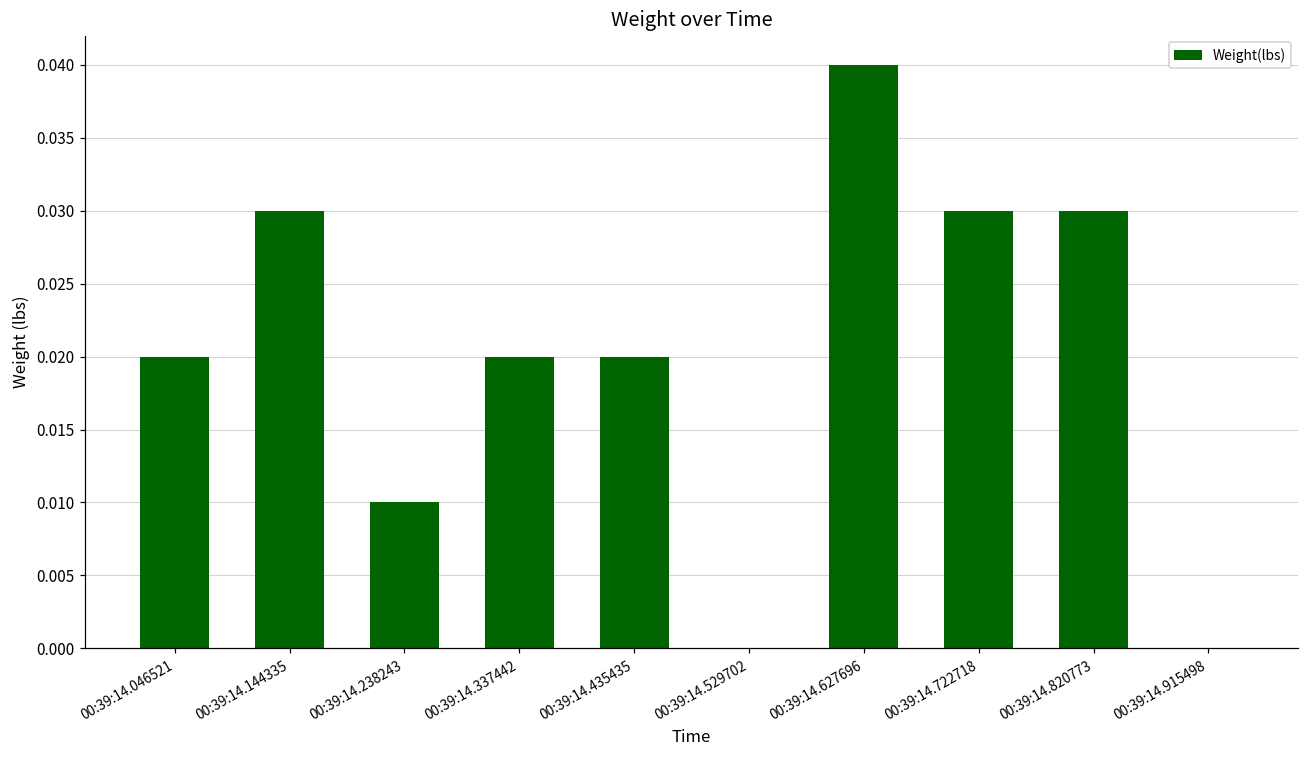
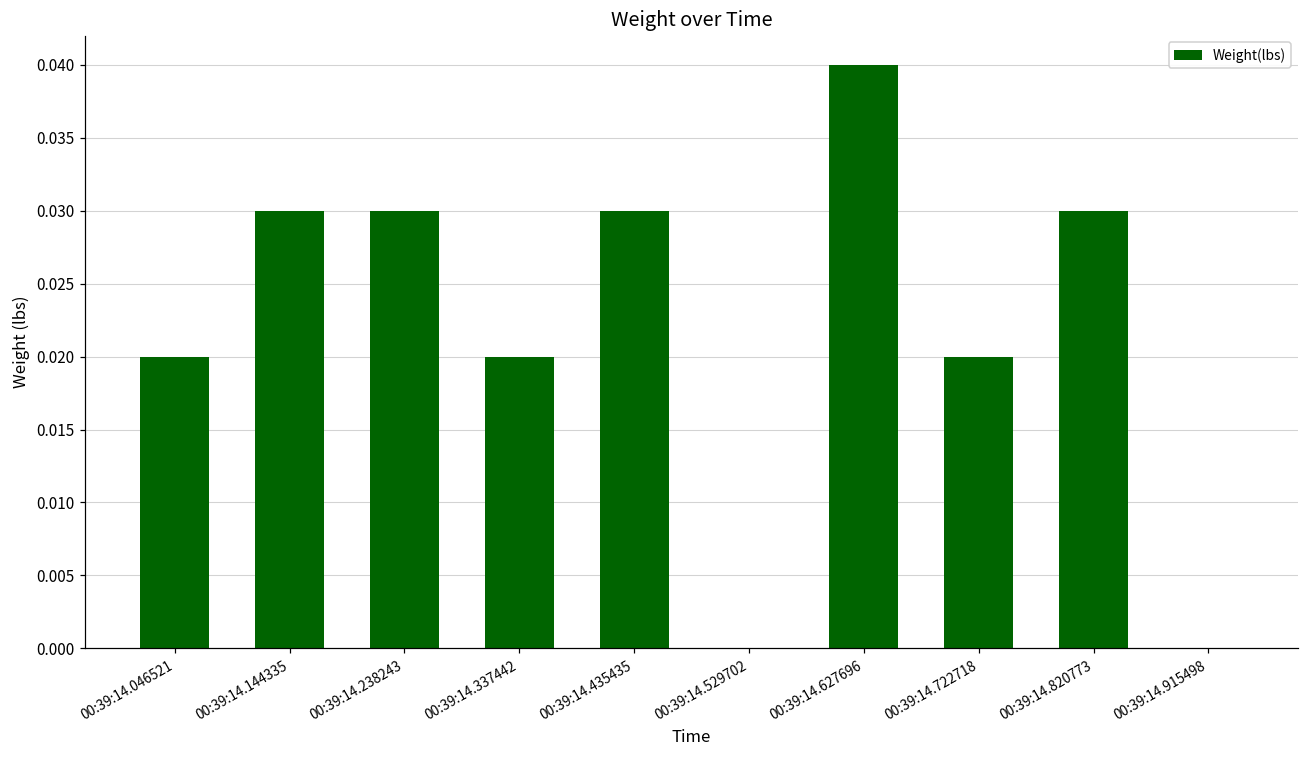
  {
    "00:39:14.046521": 0.02,
    "00:39:14.144335": 0.03,
-   "00:39:14.238243": 0.01,
+   "00:39:14.238243": 0.03,
    "00:39:14.337442": 0.02,
-   "00:39:14.435435": 0.02,
+   "00:39:14.435435": 0.03,
    "00:39:14.529702": 0.00,
    "00:39:14.627696": 0.04,
-   "00:39:14.722718": 0.03,
+   "00:39:14.722718": 0.02,
    "00:39:14.820773": 0.03,
    "00:39:14.915498": 0.00
  }
